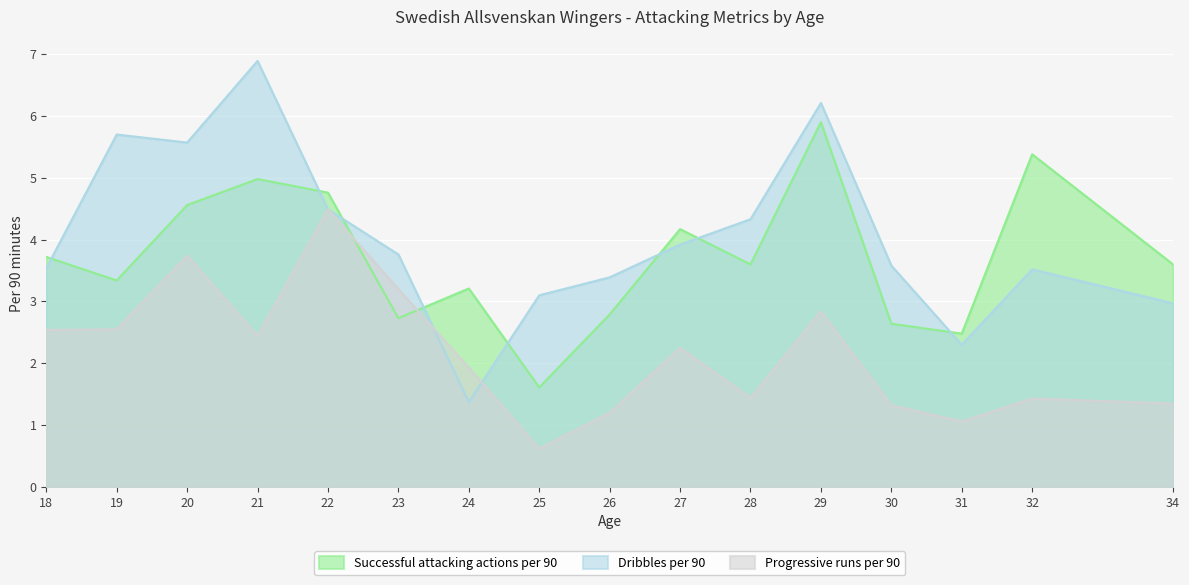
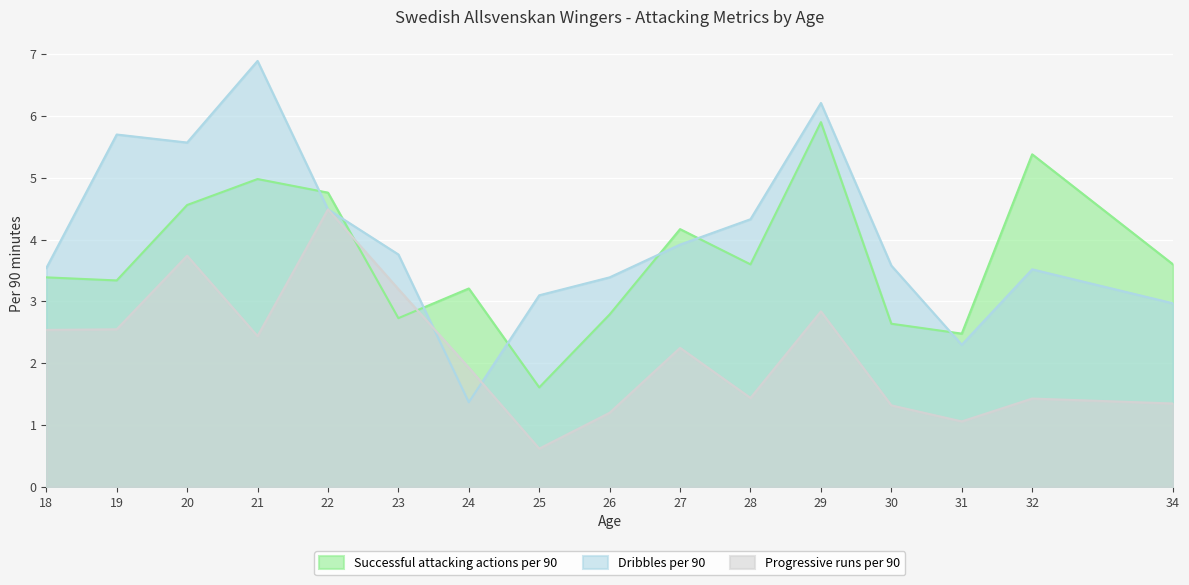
  {
    "Successful attacking actions per 90": {
-     "18": 3.7,
+     "18": 3.4,
      "19": 3.3,
      "20": 4.6,
      "21": 5.0,
      "22": 4.8,
      "23": 2.7,
      "24": 3.2,
      "25": 1.6,
      "26": 2.8,
      "27": 4.2,
      "28": 3.6,
      "29": 5.9,
      "30": 2.6,
      "31": 2.5,
      "32": 5.4,
      "34": 3.6
    }
  }
